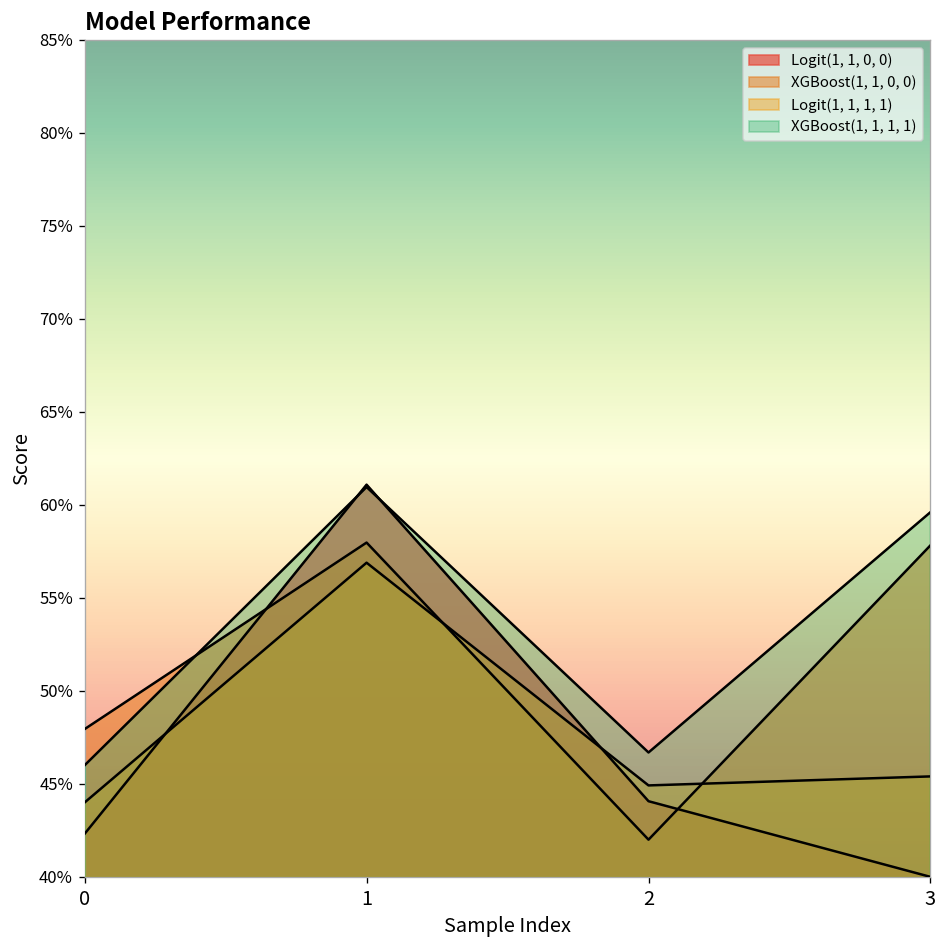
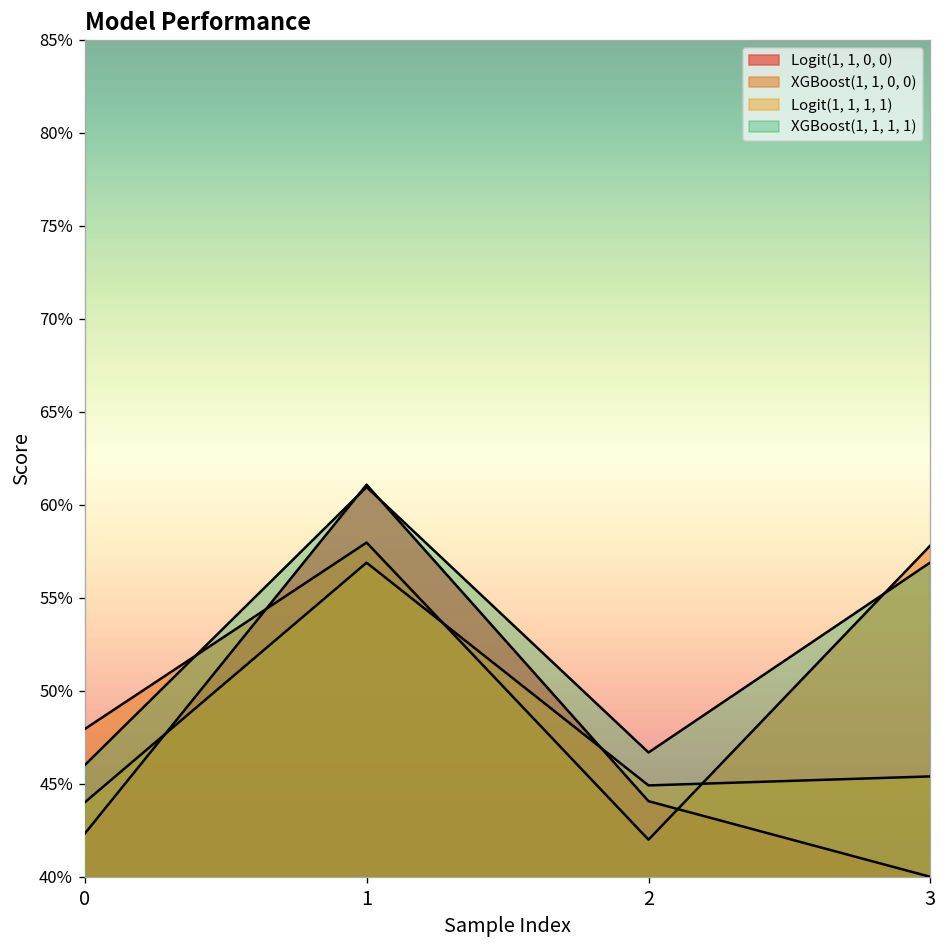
  {
    "XGBoost(1, 1, 1, 1)": {
      "0": "46.0%",
      "2": "46.7%",
-     "3": "59.6%"
+     "3": "56.9%"
    }
  }
